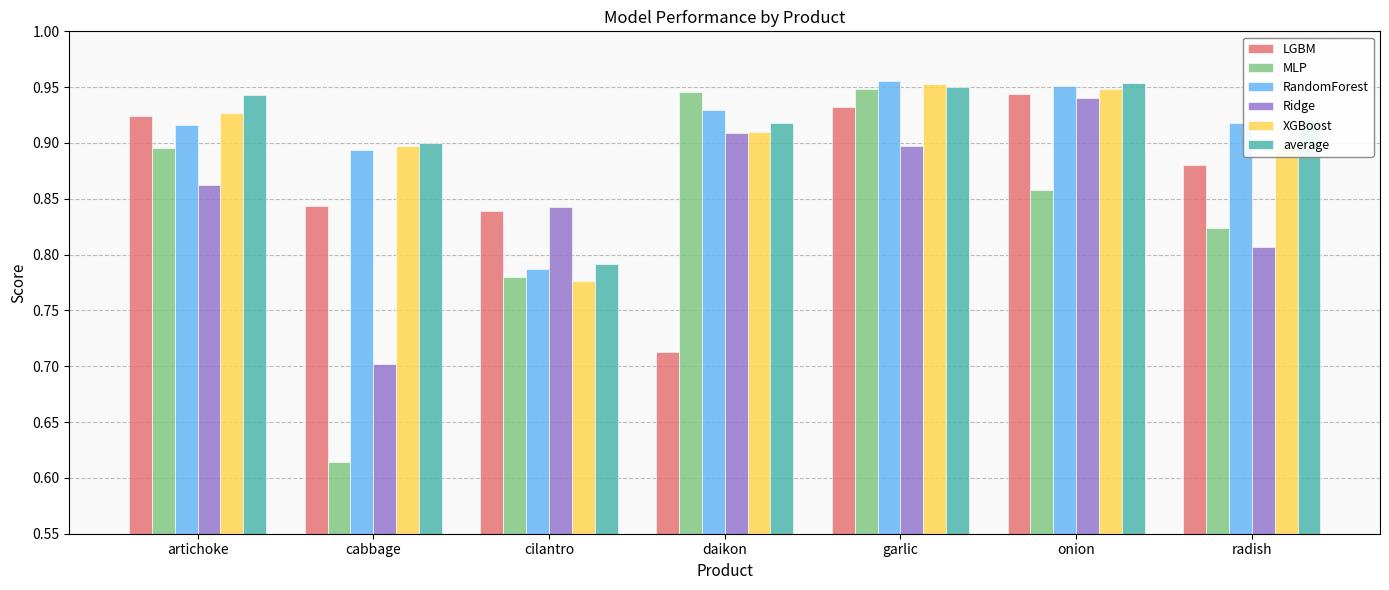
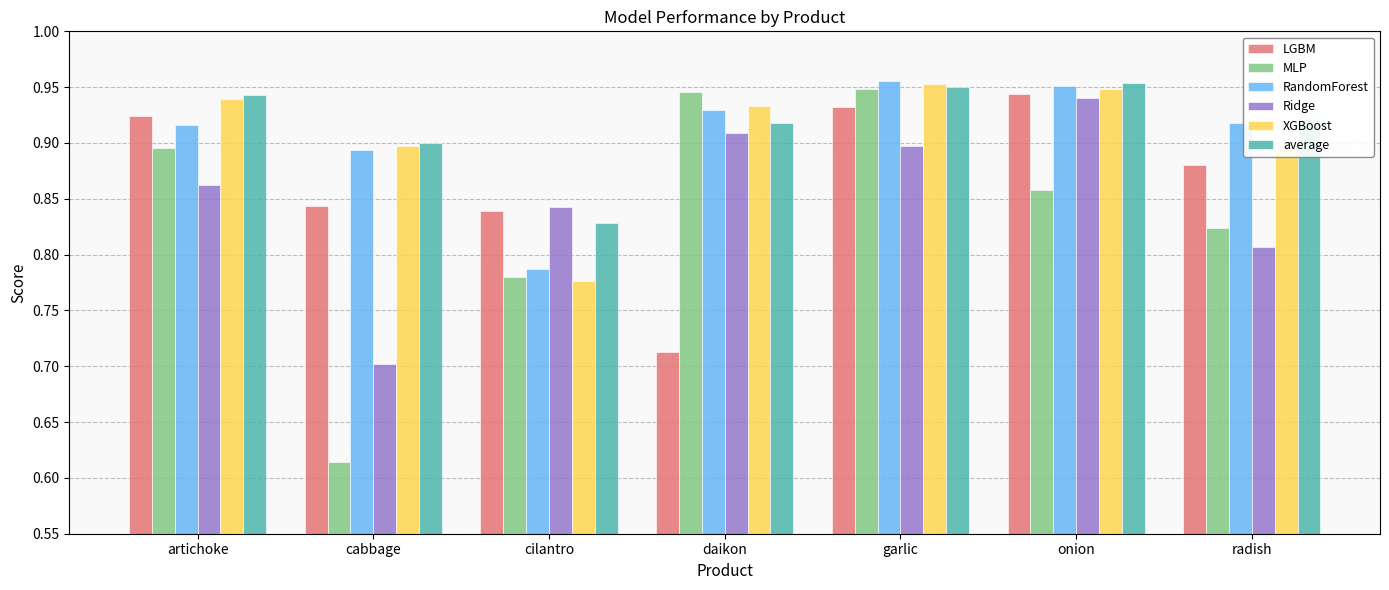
  {
    "LGBM": {
      "artichoke": 0.925,
      "cabbage": 0.843,
      "cilantro": 0.839,
      "daikon": 0.712,
      "garlic": 0.933,
      "onion": 0.944,
      "radish": 0.880
    },
    "MLP": {
      "artichoke": 0.895,
      "cabbage": 0.614,
      "cilantro": 0.780,
      "daikon": 0.945,
      "garlic": 0.948,
      "onion": 0.858,
      "radish": 0.824
    },
    "RandomForest": {
      "artichoke": 0.916,
      "cabbage": 0.894,
      "cilantro": 0.787,
      "daikon": 0.930,
      "garlic": 0.956,
      "onion": 0.951,
      "radish": 0.918
    },
    "Ridge": {
      "artichoke": 0.863,
      "cabbage": 0.702,
      "cilantro": 0.842,
      "daikon": 0.909,
      "garlic": 0.897,
      "onion": 0.940,
      "radish": 0.807
    },
    "XGBoost": {
-     "artichoke": 0.927,
+     "artichoke": 0.940,
      "cabbage": 0.898,
      "cilantro": 0.776,
-     "daikon": 0.910,
+     "daikon": 0.933,
      "garlic": 0.953,
      "onion": 0.949
    },
    "average": {
      "artichoke": 0.943,
      "cabbage": 0.900,
-     "cilantro": 0.792,
+     "cilantro": 0.828,
      "daikon": 0.918,
      "garlic": 0.950,
      "onion": 0.953
    }
  }
